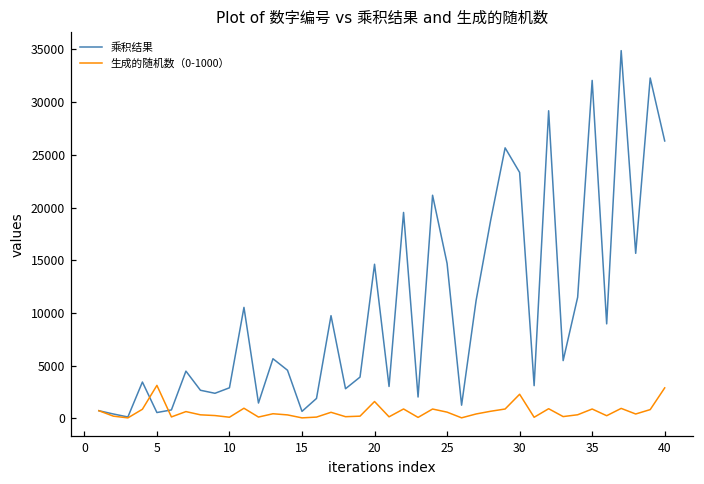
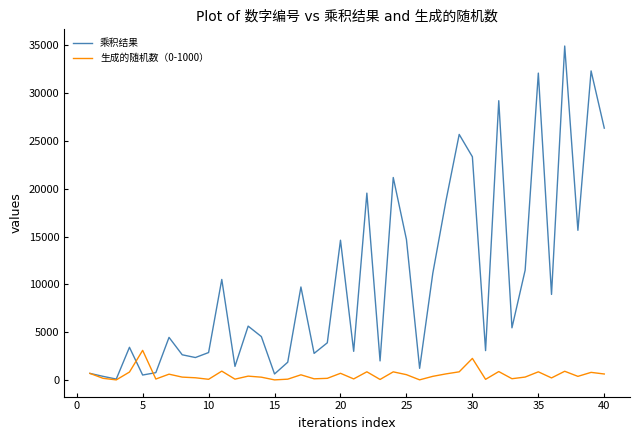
  {
    "乘积结果": {
      "5": 1000,
      "10": 3000,
      "15": 1000,
      "20": 15000,
      "25": 15000,
      "30": 23000,
      "35": 32000,
      "40": 26000
    },
    "生成的随机数（0-1000）": {
      "5": 3000,
      "10": 0,
      "15": 0,
-     "20": 2000,
+     "20": 1000,
      "25": 1000,
      "30": 2000,
      "35": 1000,
-     "40": 3000
+     "40": 1000
    }
  }
